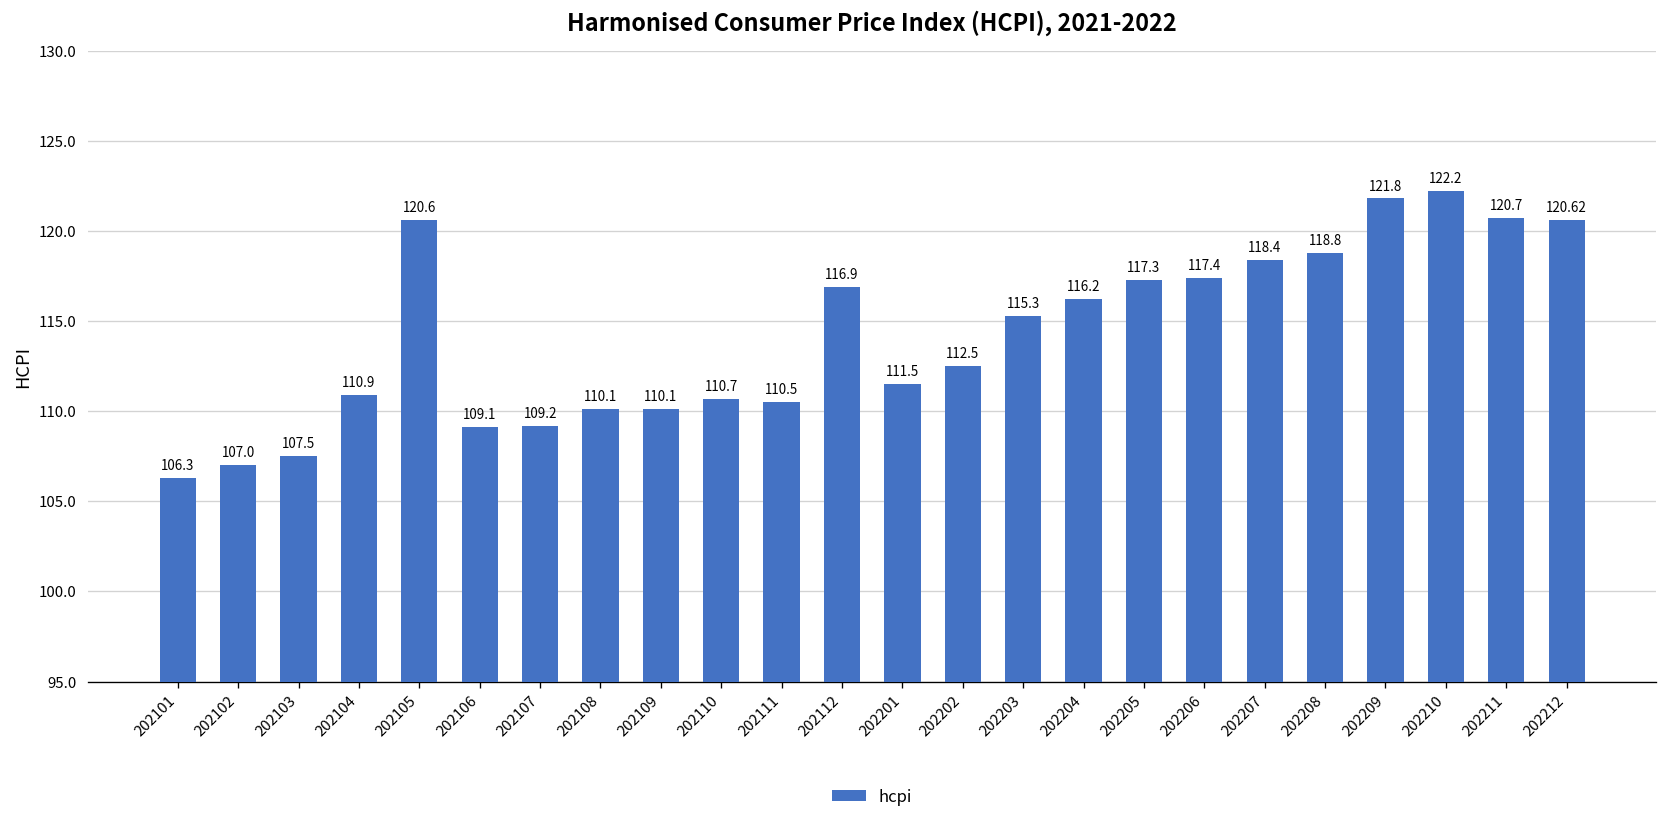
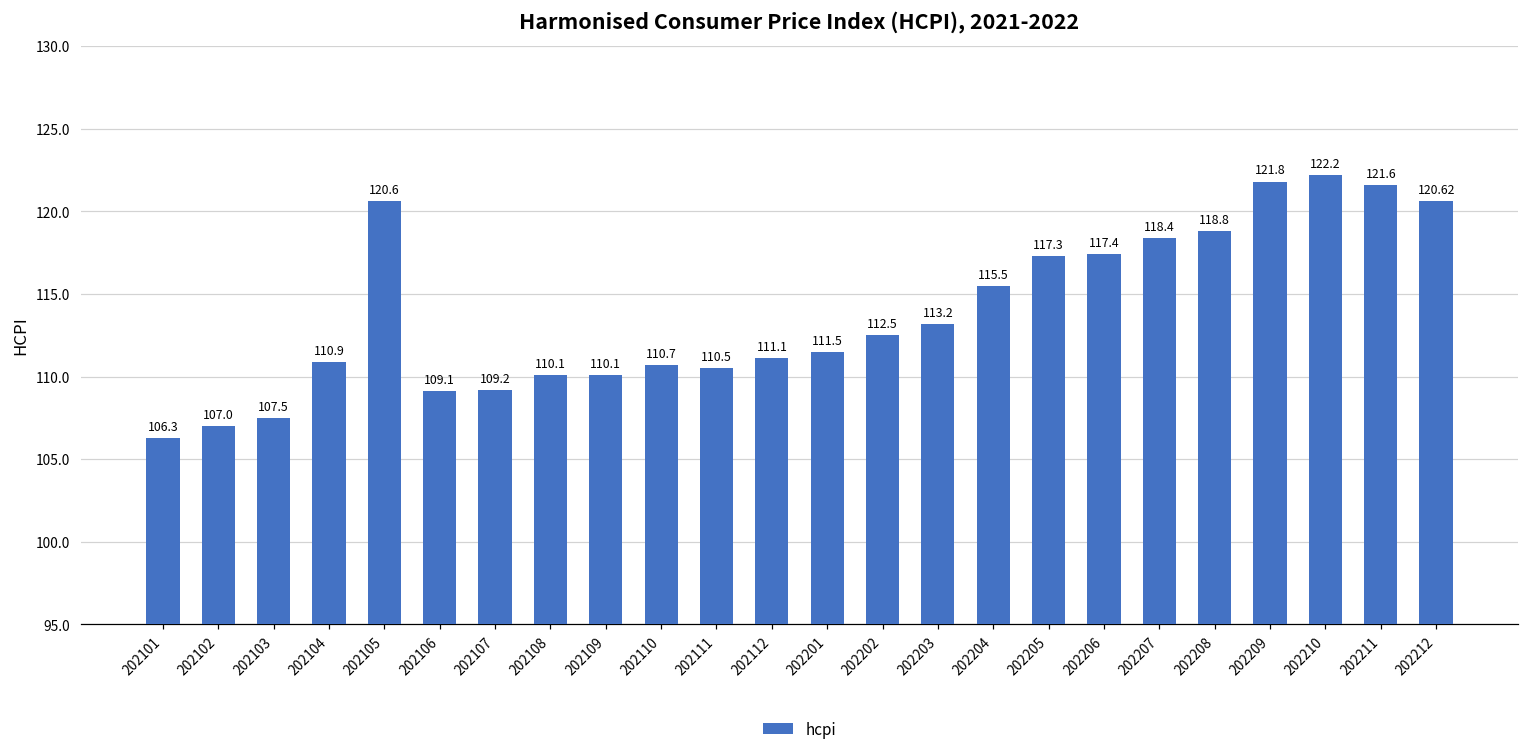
  {
    "202101": 106.3,
    "202102": 107.0,
    "202103": 107.5,
    "202104": 110.9,
    "202105": 120.6,
    "202106": 109.1,
    "202107": 109.2,
    "202108": 110.1,
    "202109": 110.1,
    "202110": 110.7,
    "202111": 110.5,
-   "202112": 116.9,
+   "202112": 111.1,
    "202201": 111.5,
    "202202": 112.5,
-   "202203": 115.3,
-   "202204": 116.2,
+   "202203": 113.2,
+   "202204": 115.5,
    "202205": 117.3,
    "202206": 117.4,
    "202207": 118.4,
    "202208": 118.8,
    "202209": 121.8,
    "202210": 122.2,
-   "202211": 120.7,
+   "202211": 121.6,
    "202212": 120.62
  }
